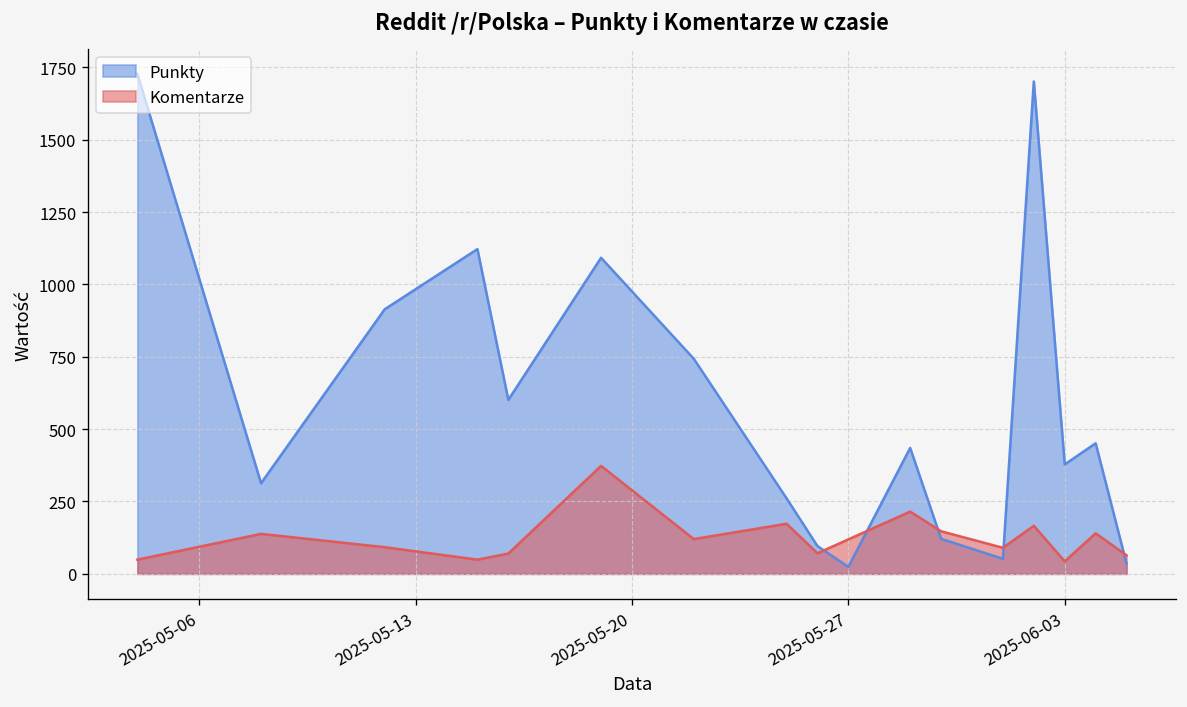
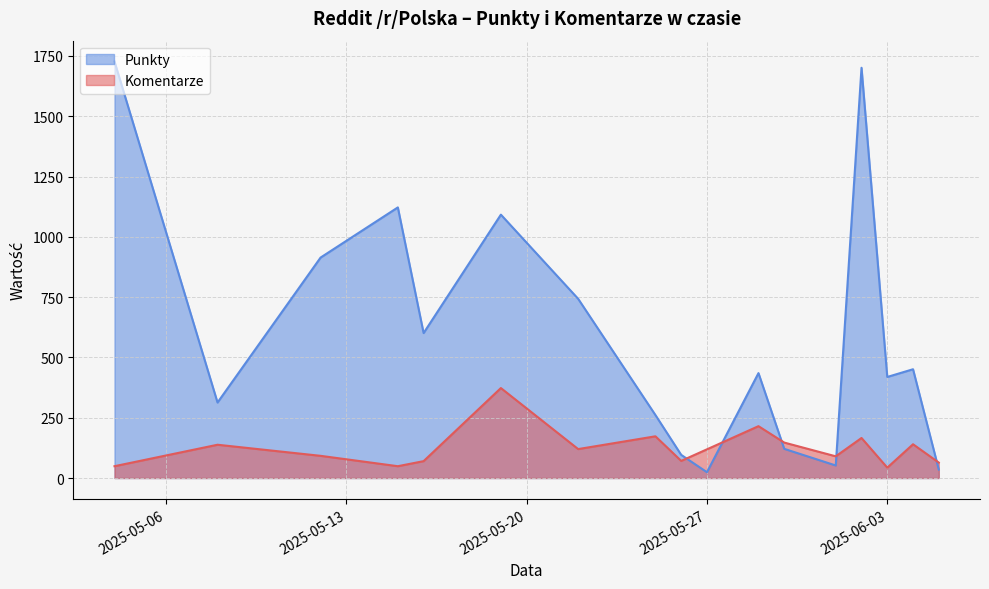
  {
    "Punkty": {
      "2025-05-27": 20,
-     "2025-06-03": 380
+     "2025-06-03": 420
    },
    "Komentarze": {
      "2025-05-27": 120,
      "2025-06-03": 40
    }
  }
